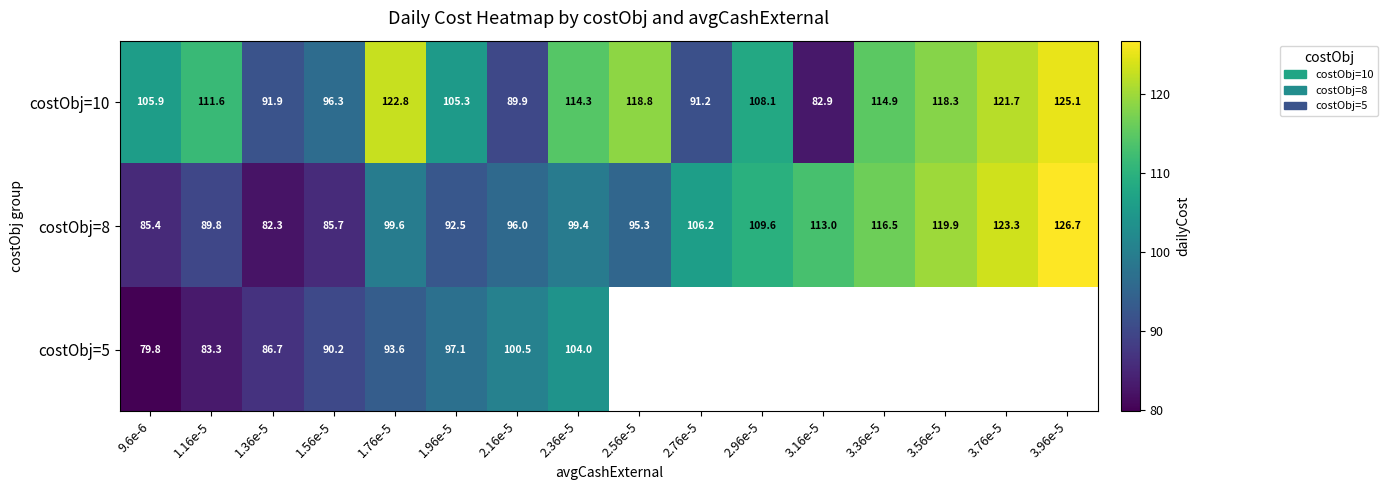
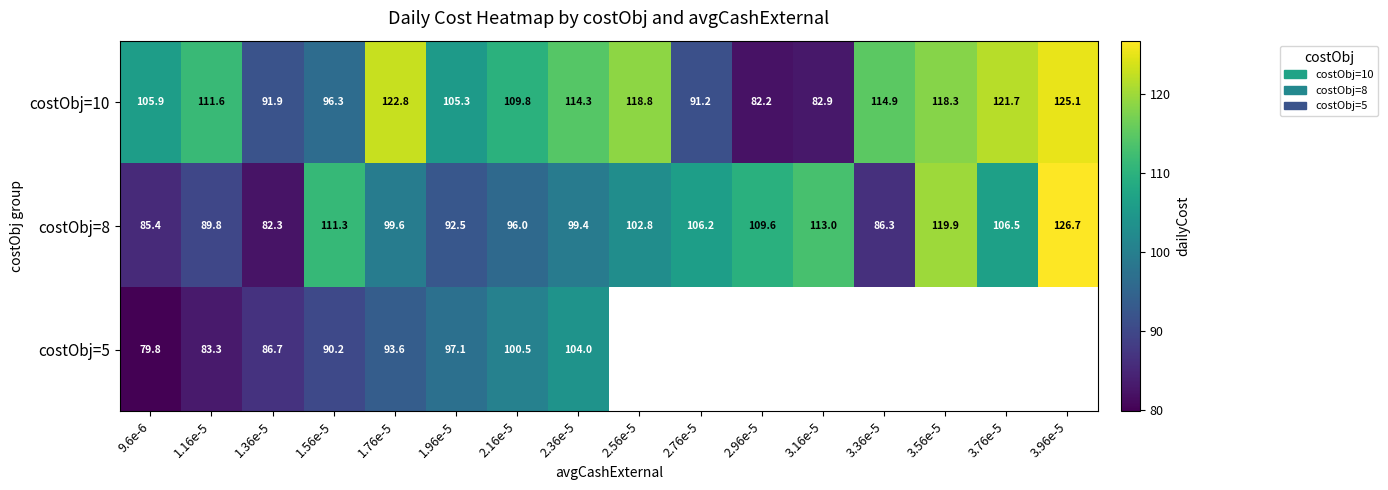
  {
    "costObj=10": {
      "9.6e-6": 105.9,
      "1.16e-5": 111.6,
      "1.36e-5": 91.9,
      "1.56e-5": 96.3,
      "1.76e-5": 122.8,
      "1.96e-5": 105.3,
-     "2.16e-5": 89.9,
+     "2.16e-5": 109.8,
      "2.36e-5": 114.3,
      "2.56e-5": 118.8,
      "2.76e-5": 91.2,
-     "2.96e-5": 108.1,
+     "2.96e-5": 82.2,
      "3.16e-5": 82.9,
      "3.36e-5": 114.9,
      "3.56e-5": 118.3,
      "3.76e-5": 121.7,
      "3.96e-5": 125.1
    },
    "costObj=8": {
      "9.6e-6": 85.4,
      "1.16e-5": 89.8,
      "1.36e-5": 82.3,
-     "1.56e-5": 85.7,
+     "1.56e-5": 111.3,
      "1.76e-5": 99.6,
      "1.96e-5": 92.5,
      "2.16e-5": 96.0,
      "2.36e-5": 99.4,
-     "2.56e-5": 95.3,
+     "2.56e-5": 102.8,
      "2.76e-5": 106.2,
      "2.96e-5": 109.6,
      "3.16e-5": 113.0,
-     "3.36e-5": 116.5,
+     "3.36e-5": 86.3,
      "3.56e-5": 119.9,
-     "3.76e-5": 123.3,
+     "3.76e-5": 106.5,
      "3.96e-5": 126.7
    },
    "costObj=5": {
      "9.6e-6": 79.8,
      "1.16e-5": 83.3,
      "1.36e-5": 86.7,
      "1.56e-5": 90.2,
      "1.76e-5": 93.6,
      "1.96e-5": 97.1,
      "2.16e-5": 100.5,
      "2.36e-5": 104.0
    }
  }
